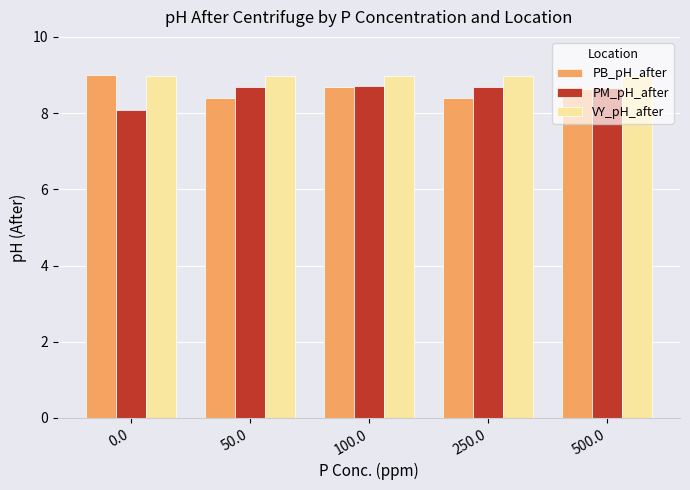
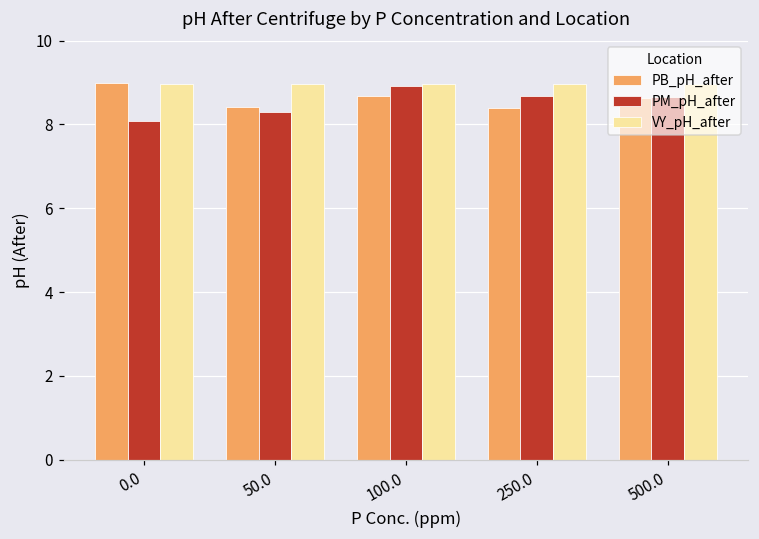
  {
    "PB_pH_after": {
      "0.0": 9.0,
      "50.0": 8.4,
      "100.0": 8.7,
      "250.0": 8.4
    },
    "PM_pH_after": {
      "0.0": 8.1,
-     "50.0": 8.7,
-     "100.0": 8.7,
+     "50.0": 8.3,
+     "100.0": 8.9,
      "250.0": 8.7
    },
    "VY_pH_after": {
      "0.0": 9.0,
      "50.0": 9.0,
      "100.0": 9.0,
      "250.0": 9.0
    }
  }
